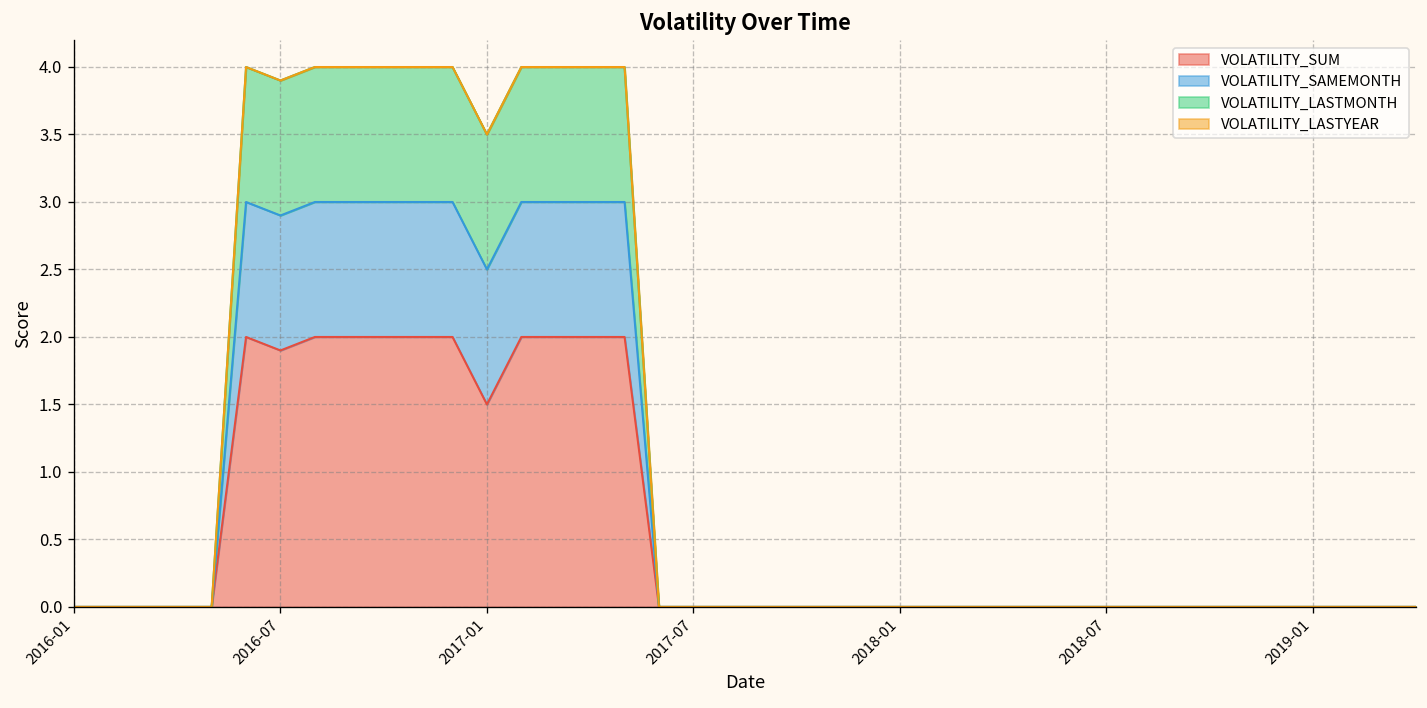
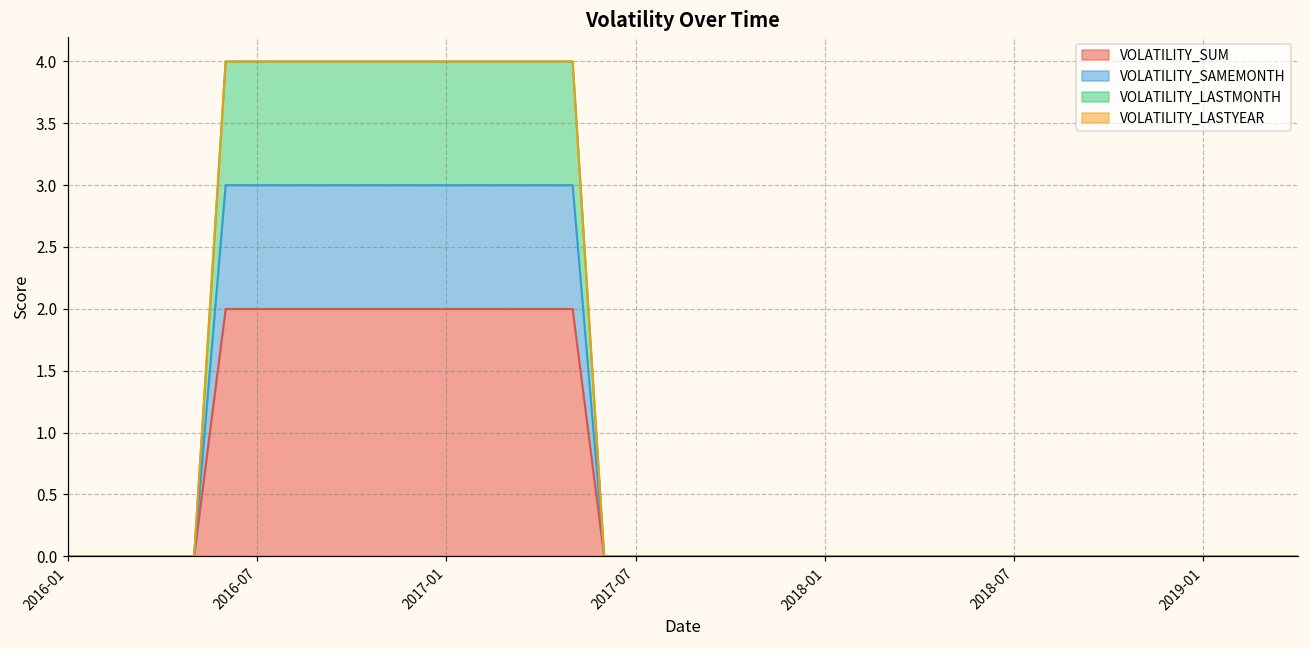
  {
    "VOLATILITY_SUM": {
-     "2016-07": 1.9,
-     "2017-01": 1.5
+     "2016-07": 2.0,
+     "2017-01": 2.0
    },
    "VOLATILITY_SAMEMONTH": {
      "2016-07": 1.0,
      "2017-01": 1.0
    }
  }
